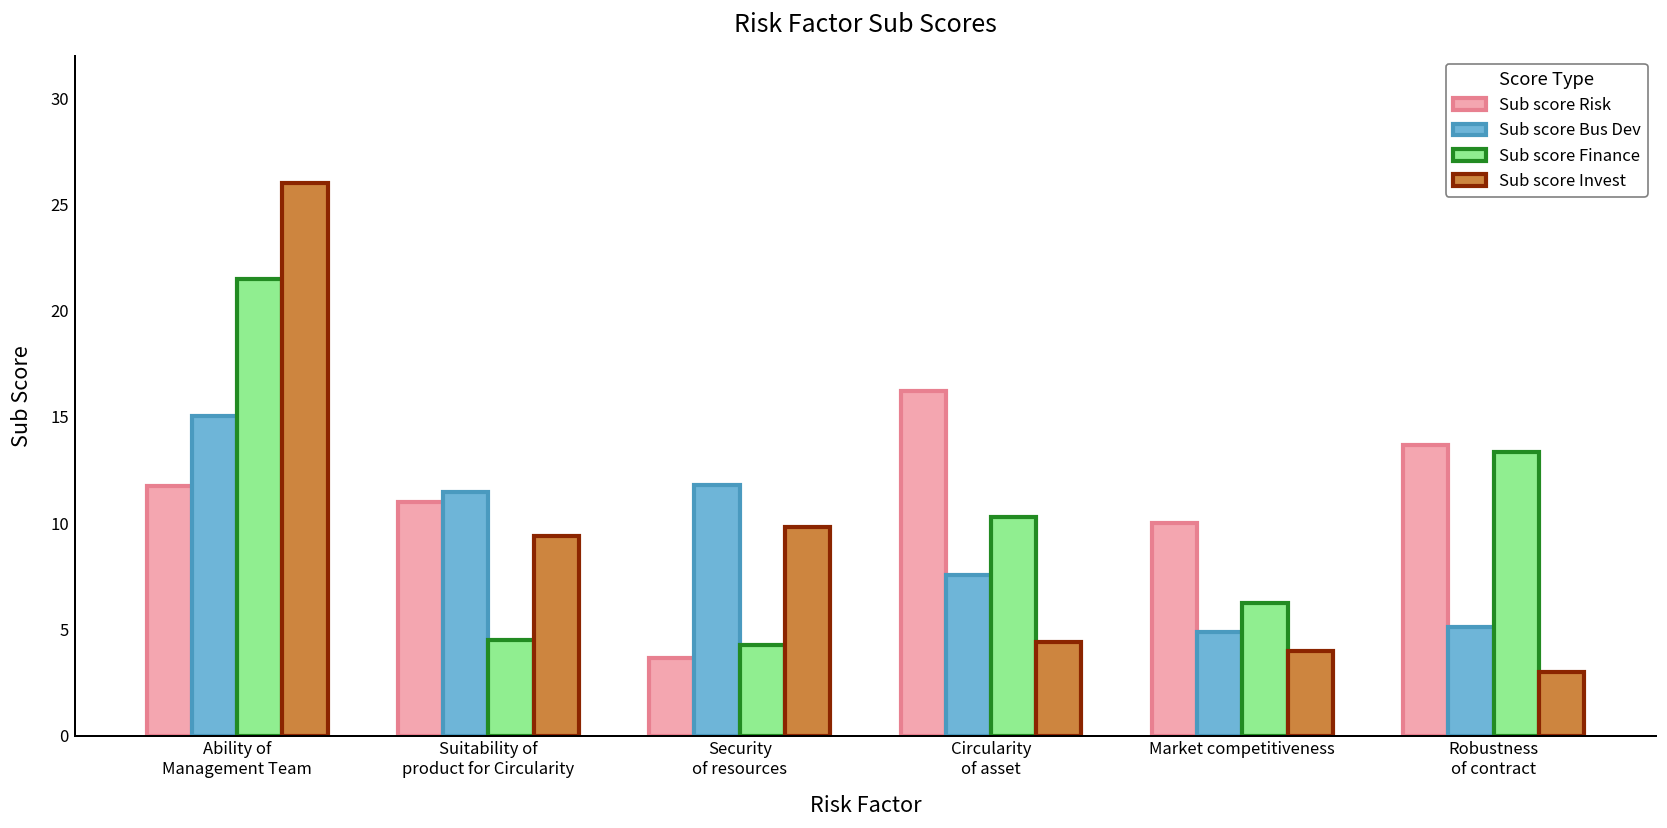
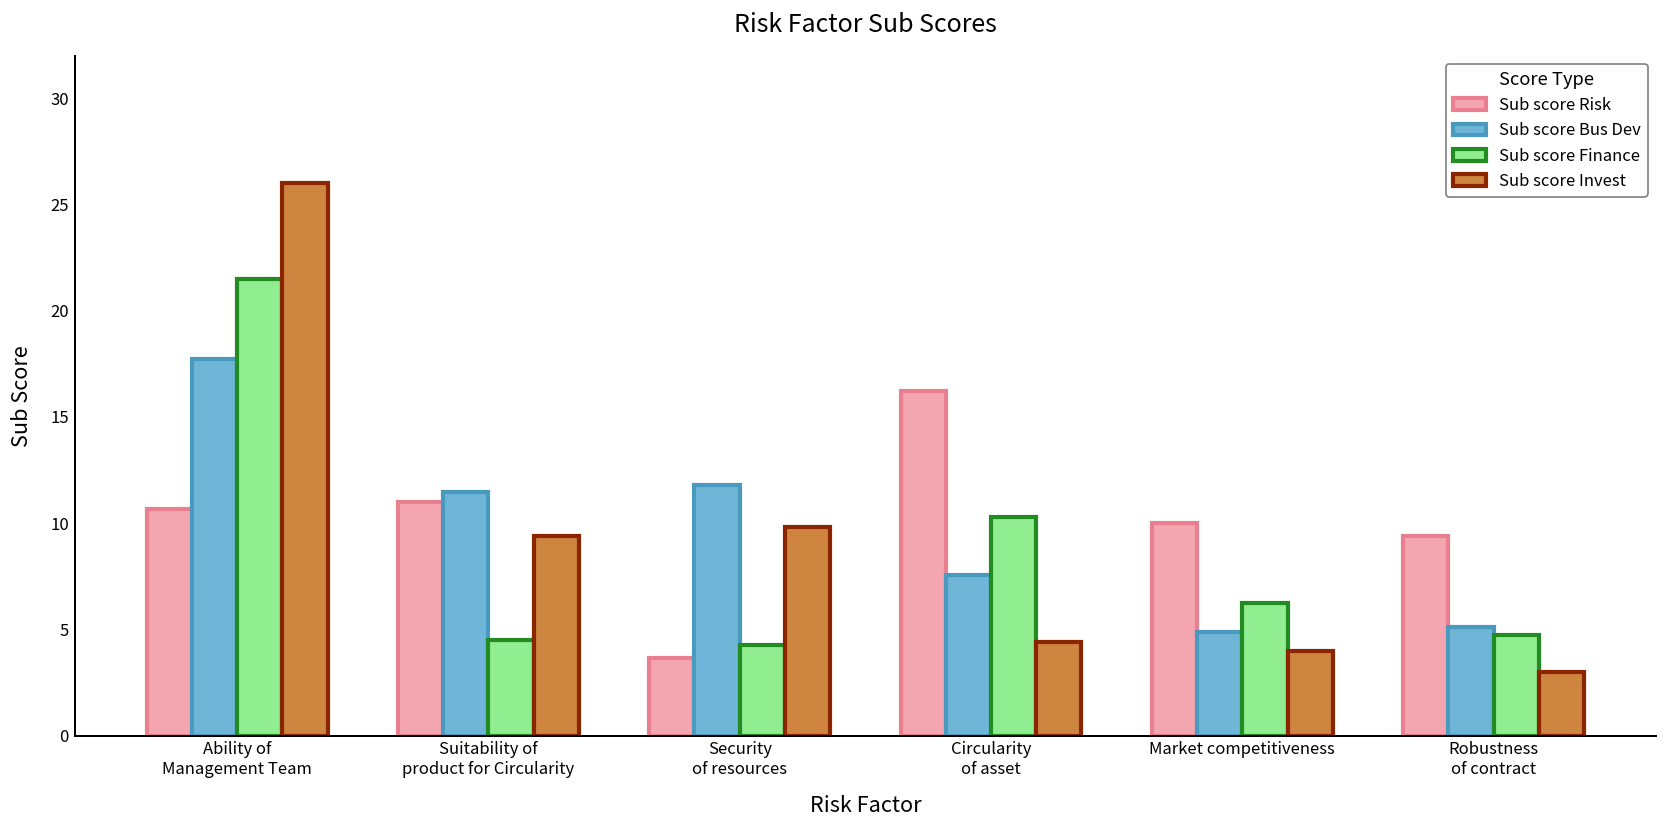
  {
    "Sub score Risk": {
-     "Ability of Management Team": 11.7,
+     "Ability of Management Team": 10.7,
      "Suitability of product for Circularity": 11.0,
      "Security of resources": 3.7,
      "Circularity of asset": 16.2,
      "Market competitiveness": 10.0,
-     "Robustness of contract": 13.7
+     "Robustness of contract": 9.4
    },
    "Sub score Bus Dev": {
-     "Ability of Management Team": 15.0,
+     "Ability of Management Team": 17.7,
      "Suitability of product for Circularity": 11.5,
      "Security of resources": 11.8,
      "Circularity of asset": 7.6,
      "Market competitiveness": 4.9,
      "Robustness of contract": 5.1
    },
    "Sub score Finance": {
      "Ability of Management Team": 21.5,
      "Suitability of product for Circularity": 4.5,
      "Security of resources": 4.3,
      "Circularity of asset": 10.3,
      "Market competitiveness": 6.3,
-     "Robustness of contract": 13.4
+     "Robustness of contract": 4.8
    },
    "Sub score Invest": {
      "Ability of Management Team": 26.0,
      "Suitability of product for Circularity": 9.4,
      "Security of resources": 9.8,
      "Circularity of asset": 4.4,
      "Market competitiveness": 4.0,
      "Robustness of contract": 3.0
    }
  }
